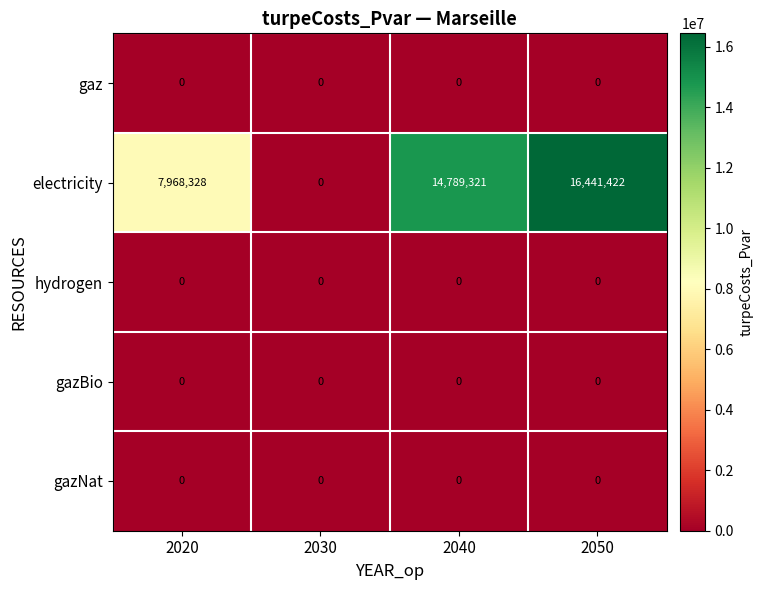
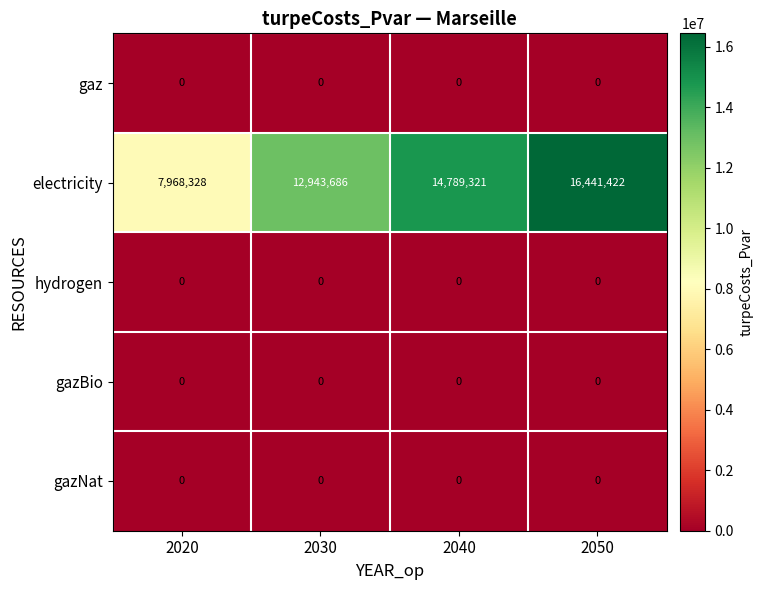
  {
    "gaz": {
      "2020": "0",
      "2030": "0",
      "2040": "0",
      "2050": "0"
    },
    "electricity": {
      "2020": "7,968,328",
-     "2030": "0",
+     "2030": "12,943,686",
      "2040": "14,789,321",
      "2050": "16,441,422"
    },
    "hydrogen": {
      "2020": "0",
      "2030": "0",
      "2040": "0",
      "2050": "0"
    },
    "gazBio": {
      "2020": "0",
      "2030": "0",
      "2040": "0",
      "2050": "0"
    },
    "gazNat": {
      "2020": "0",
      "2030": "0",
      "2040": "0",
      "2050": "0"
    }
  }
